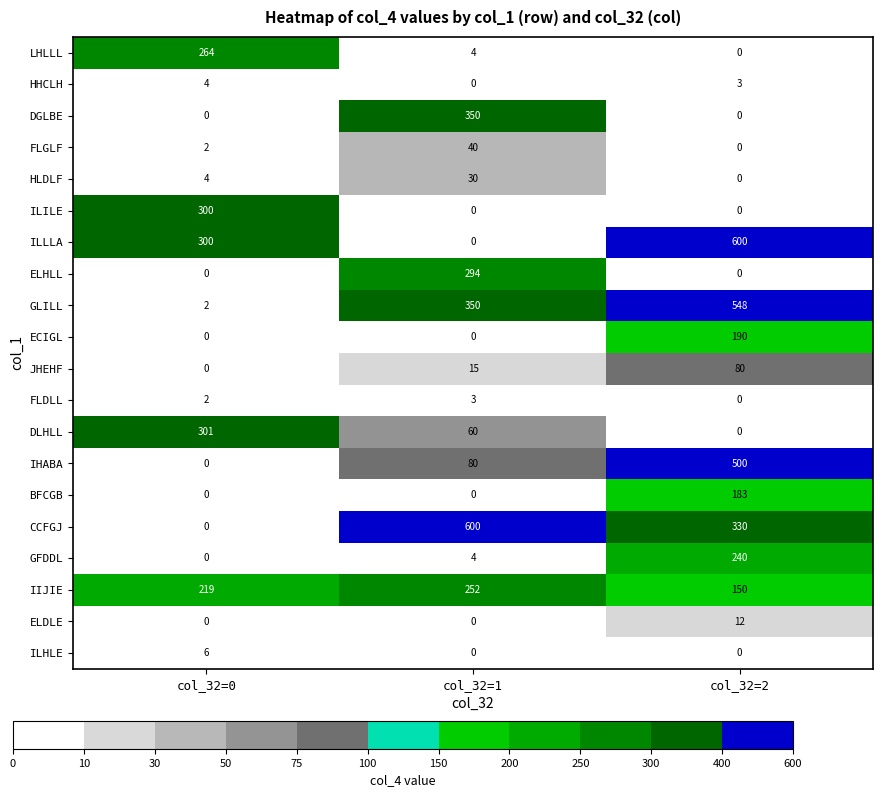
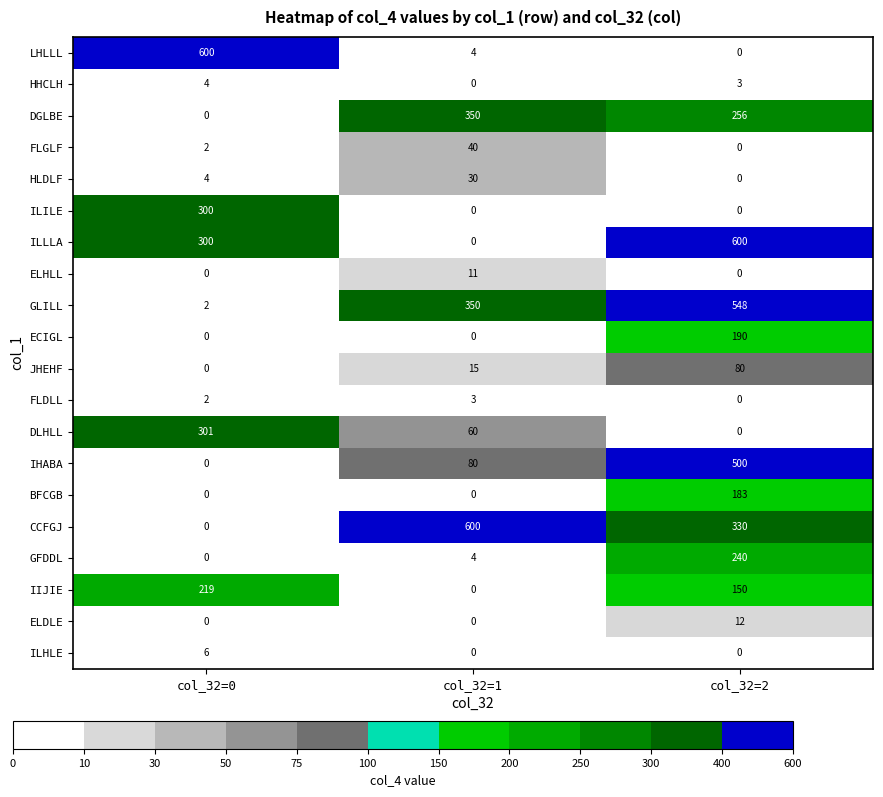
  {
    "Heatmap of col_4 values by col_1 (row) and col_32 (col)": {
      "LHLLL": {
-       "col_32=0": 264,
+       "col_32=0": 600,
        "col_32=1": 4,
        "col_32=2": 0
      },
      "HHCLH": {
        "col_32=0": 4,
        "col_32=1": 0,
        "col_32=2": 3
      },
      "DGLBE": {
        "col_32=0": 0,
        "col_32=1": 350,
-       "col_32=2": 0
+       "col_32=2": 256
      },
      "FLGLF": {
        "col_32=0": 2,
        "col_32=1": 40,
        "col_32=2": 0
      },
      "HLDLF": {
        "col_32=0": 4,
        "col_32=1": 30,
        "col_32=2": 0
      },
      "ILILE": {
        "col_32=0": 300,
        "col_32=1": 0,
        "col_32=2": 0
      },
      "ILLLA": {
        "col_32=0": 300,
        "col_32=1": 0,
        "col_32=2": 600
      },
      "ELHLL": {
        "col_32=0": 0,
-       "col_32=1": 294,
+       "col_32=1": 11,
        "col_32=2": 0
      },
      "GLILL": {
        "col_32=0": 2,
        "col_32=1": 350,
        "col_32=2": 548
      },
      "ECIGL": {
        "col_32=0": 0,
        "col_32=1": 0,
        "col_32=2": 190
      },
      "JHEHF": {
        "col_32=0": 0,
        "col_32=1": 15,
        "col_32=2": 80
      },
      "FLDLL": {
        "col_32=0": 2,
        "col_32=1": 3,
        "col_32=2": 0
      },
      "DLHLL": {
        "col_32=0": 301,
        "col_32=1": 60,
        "col_32=2": 0
      },
      "IHABA": {
        "col_32=0": 0,
        "col_32=1": 80,
        "col_32=2": 500
      },
      "BFCGB": {
        "col_32=0": 0,
        "col_32=1": 0,
        "col_32=2": 183
      },
      "CCFGJ": {
        "col_32=0": 0,
        "col_32=1": 600,
        "col_32=2": 330
      },
      "GFDDL": {
        "col_32=0": 0,
        "col_32=1": 4,
        "col_32=2": 240
      },
      "IIJIE": {
        "col_32=0": 219,
-       "col_32=1": 252,
+       "col_32=1": 0,
        "col_32=2": 150
      },
      "ELDLE": {
        "col_32=0": 0,
        "col_32=1": 0,
        "col_32=2": 12
      },
      "ILHLE": {
        "col_32=0": 6,
        "col_32=1": 0,
        "col_32=2": 0
      }
    }
  }
